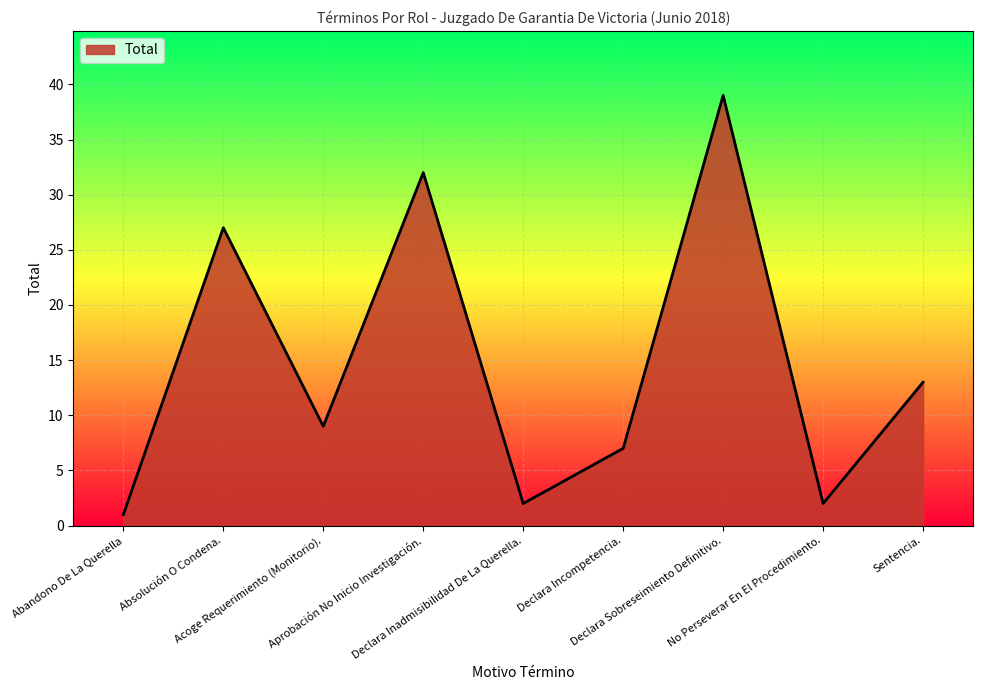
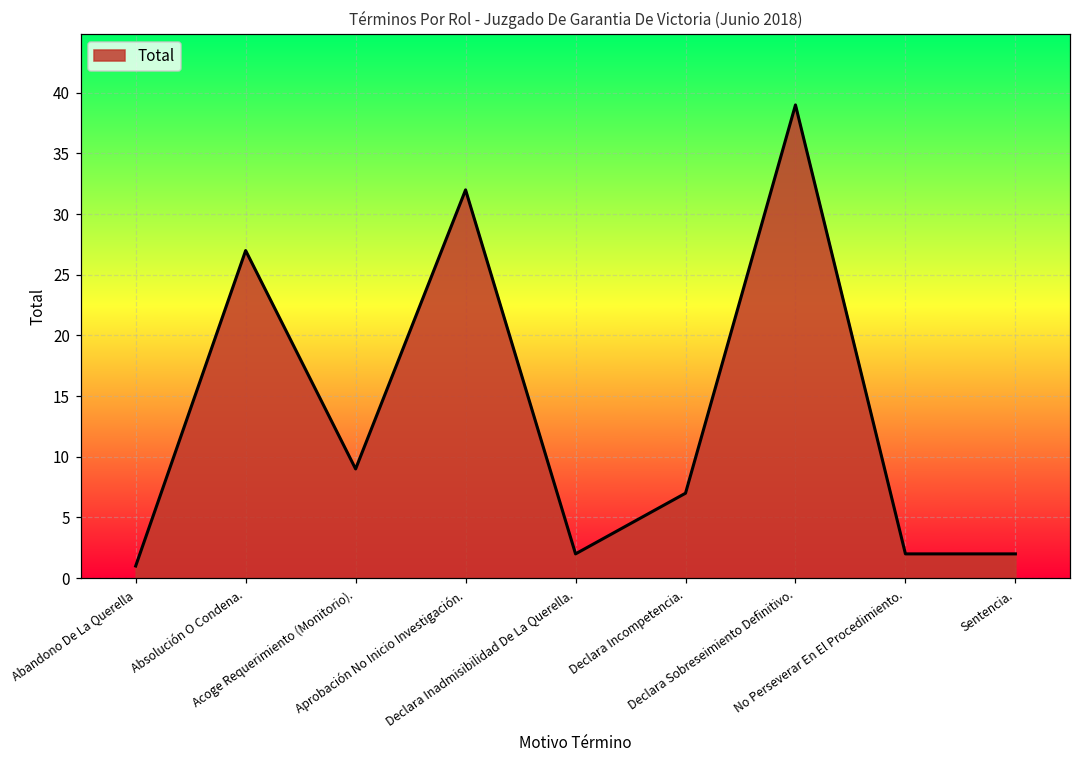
  {
    "Abandono De La Querella": 1,
    "Absolución O Condena.": 27,
    "Acoge Requerimiento (Monitorio).": 9,
    "Aprobación No Inicio Investigación.": 32,
    "Declara Inadmisibilidad De La Querella.": 2,
    "Declara Incompetencia.": 7,
    "Declara Sobreseimiento Definitivo.": 39,
    "No Perseverar En El Procedimiento.": 2,
-   "Sentencia.": 13
+   "Sentencia.": 2
  }
